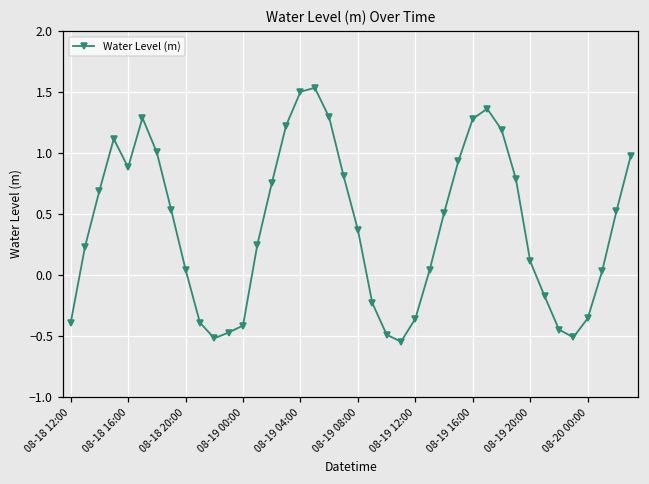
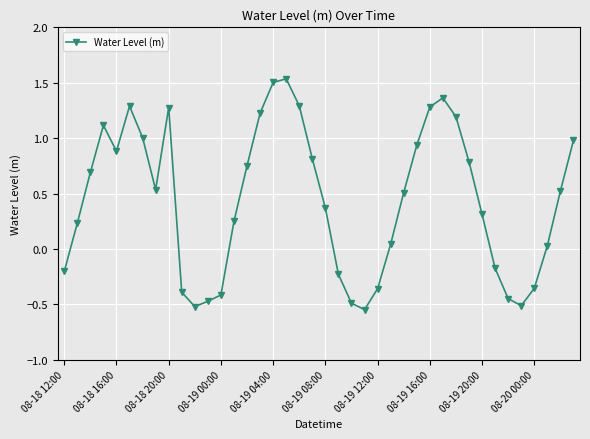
  {
-   "08-18 12:00": -0.40,
+   "08-18 12:00": -0.20,
    "08-18 16:00": 0.88,
-   "08-18 20:00": 0.04,
+   "08-18 20:00": 1.28,
    "08-19 00:00": -0.42,
    "08-19 04:00": 1.50,
    "08-19 08:00": 0.37,
    "08-19 12:00": -0.36,
    "08-19 16:00": 1.28,
-   "08-19 20:00": 0.11,
+   "08-19 20:00": 0.31,
    "08-20 00:00": -0.36
  }
